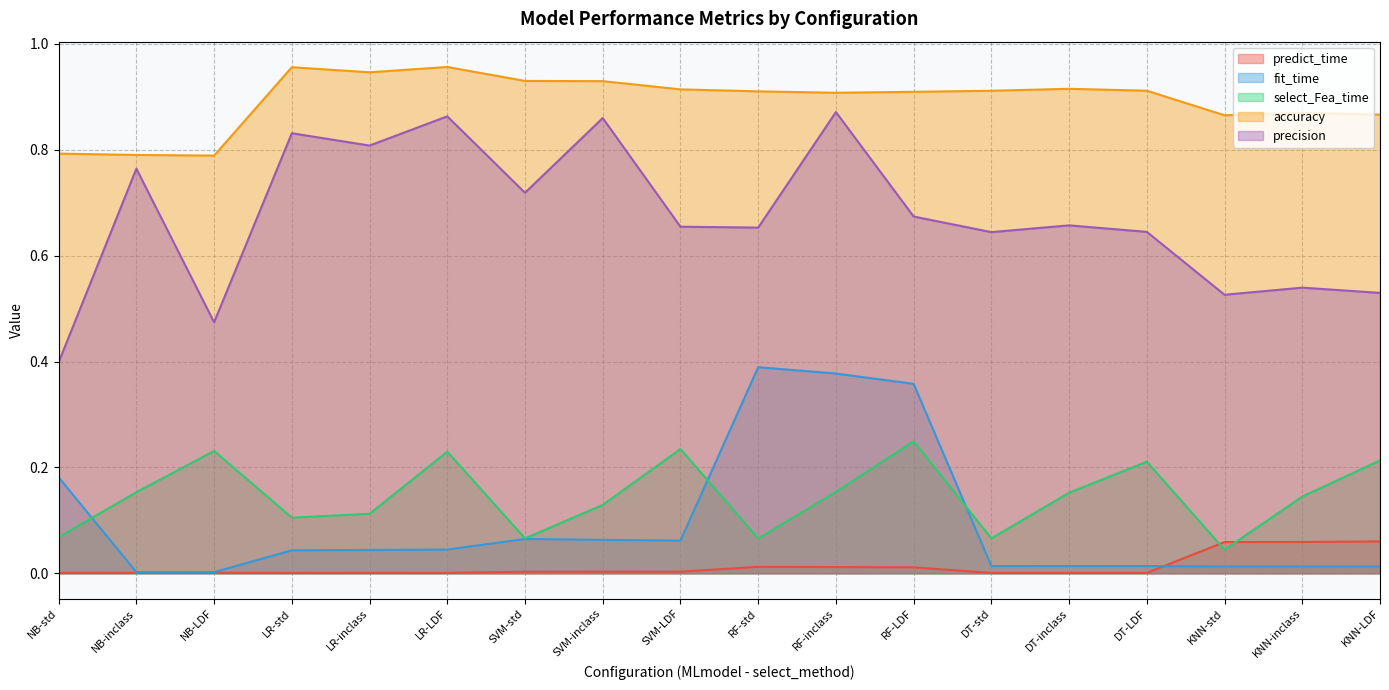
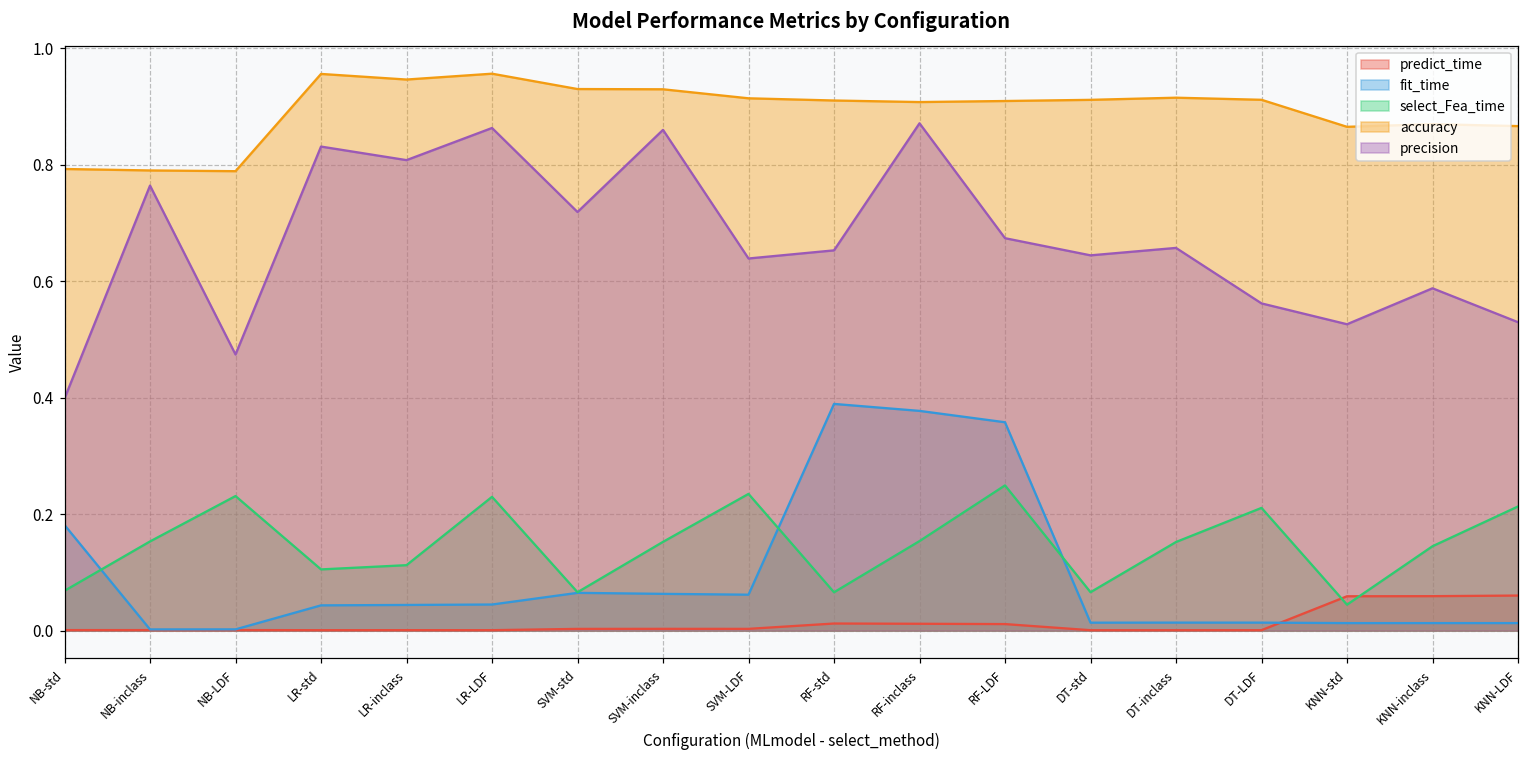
  {
    "fit_time": {
      "NB-std": 0.18,
      "LR-std": 0.04,
      "LR-inclass": 0.04,
      "LR-LDF": 0.04,
      "SVM-inclass": 0.06,
      "SVM-LDF": 0.06,
      "RF-std": 0.39,
      "RF-inclass": 0.38,
      "RF-LDF": 0.36,
      "DT-std": 0.01,
      "DT-inclass": 0.01,
      "DT-LDF": 0.01,
      "KNN-std": 0.01,
      "KNN-inclass": 0.01,
      "KNN-LDF": 0.01
    },
    "select_Fea_time": {
      "NB-std": 0.07,
      "NB-inclass": 0.15,
      "NB-LDF": 0.23,
      "LR-std": 0.11,
      "LR-inclass": 0.11,
      "LR-LDF": 0.23,
-     "SVM-inclass": 0.13,
+     "SVM-inclass": 0.15,
      "SVM-LDF": 0.23,
      "RF-std": 0.07,
      "RF-inclass": 0.15,
      "RF-LDF": 0.25,
      "DT-std": 0.07,
      "DT-inclass": 0.15,
      "DT-LDF": 0.21,
      "KNN-std": 0.04,
      "KNN-inclass": 0.14,
      "KNN-LDF": 0.21
    },
    "precision": {
      "NB-std": 0.40,
      "NB-inclass": 0.76,
      "NB-LDF": 0.47,
      "LR-std": 0.83,
      "LR-inclass": 0.81,
      "LR-LDF": 0.86,
      "SVM-std": 0.72,
      "SVM-inclass": 0.86,
-     "SVM-LDF": 0.65,
+     "SVM-LDF": 0.64,
      "RF-std": 0.65,
      "RF-inclass": 0.87,
      "RF-LDF": 0.67,
      "DT-std": 0.64,
      "DT-inclass": 0.66,
-     "DT-LDF": 0.64,
+     "DT-LDF": 0.56,
      "KNN-std": 0.53,
-     "KNN-inclass": 0.54,
+     "KNN-inclass": 0.59,
      "KNN-LDF": 0.53
    }
  }
